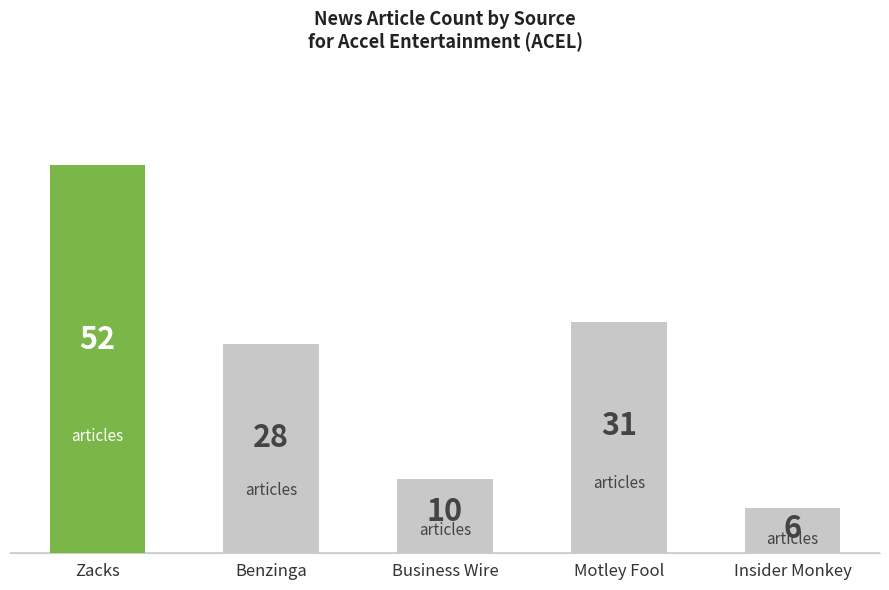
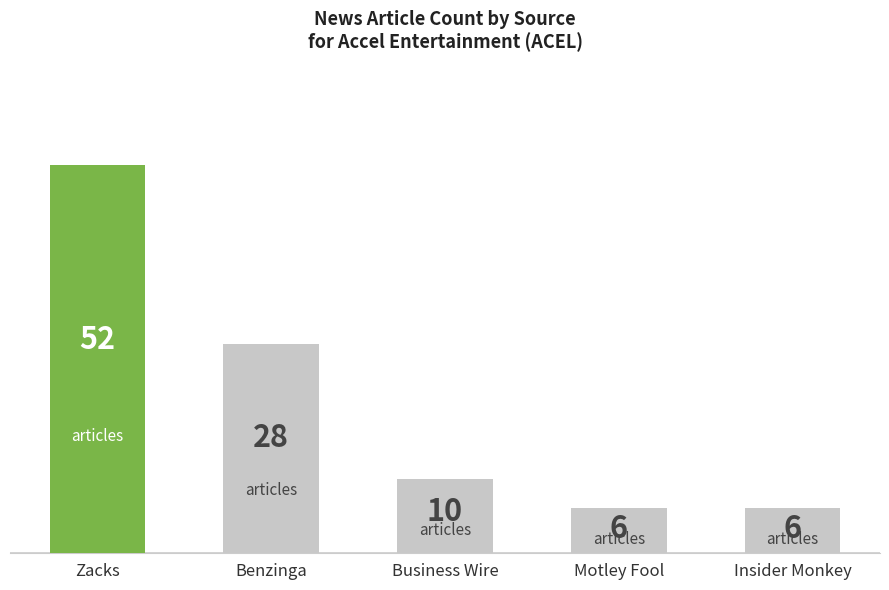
  {
    "Zacks": 52,
    "Benzinga": 28,
-   "Motley Fool": 31
+   "Motley Fool": 6
  }
